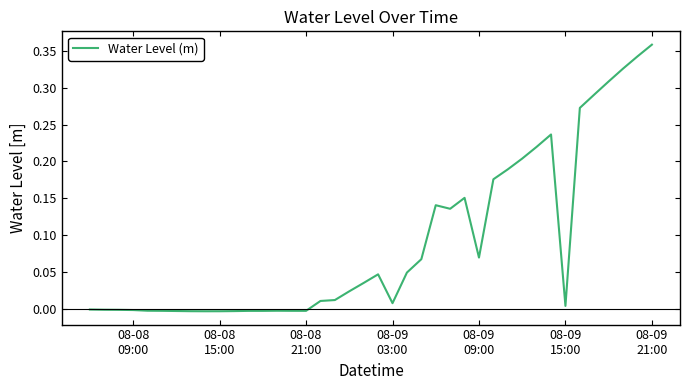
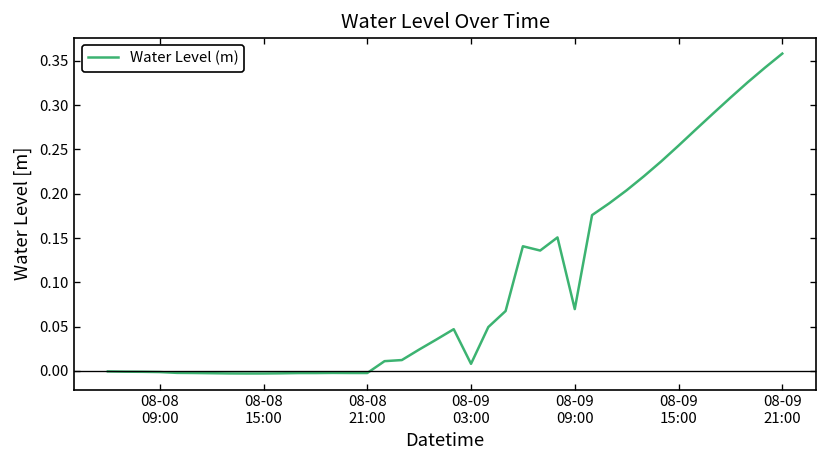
  {
    "08-08 09:00": 0.00,
    "08-08 15:00": 0.00,
    "08-08 21:00": 0.00,
    "08-09 03:00": 0.01,
    "08-09 09:00": 0.07,
-   "08-09 15:00": 0.00,
+   "08-09 15:00": 0.25,
    "08-09 21:00": 0.36
  }
